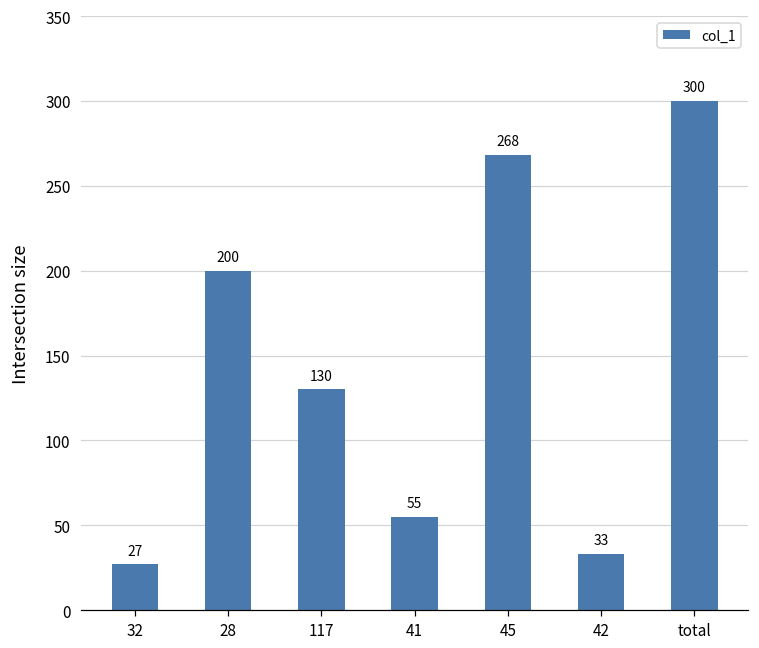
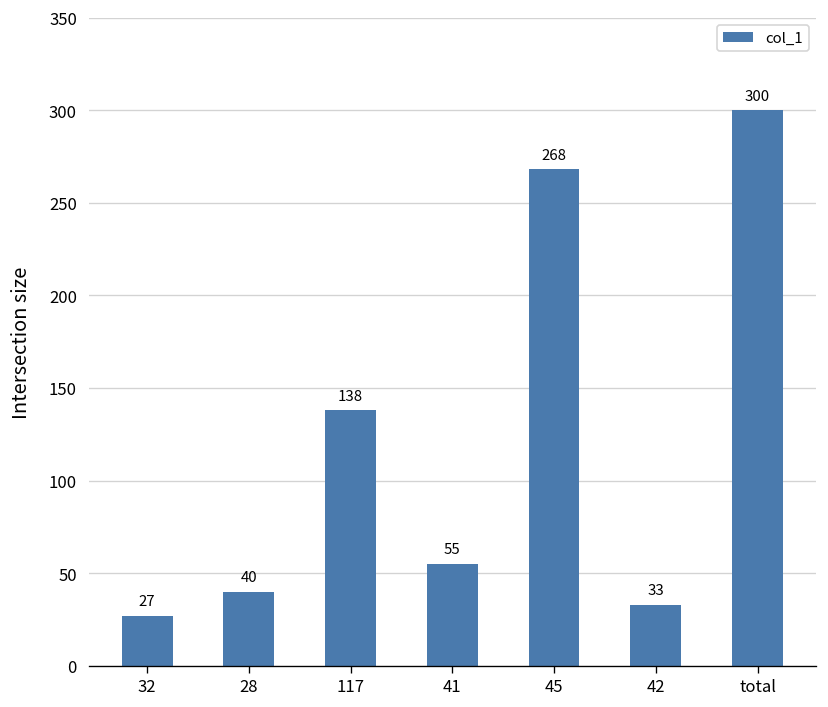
  {
    "32": 27,
-   "28": 200,
-   "117": 130,
+   "28": 40,
+   "117": 138,
    "41": 55,
    "45": 268,
    "42": 33,
    "total": 300
  }
